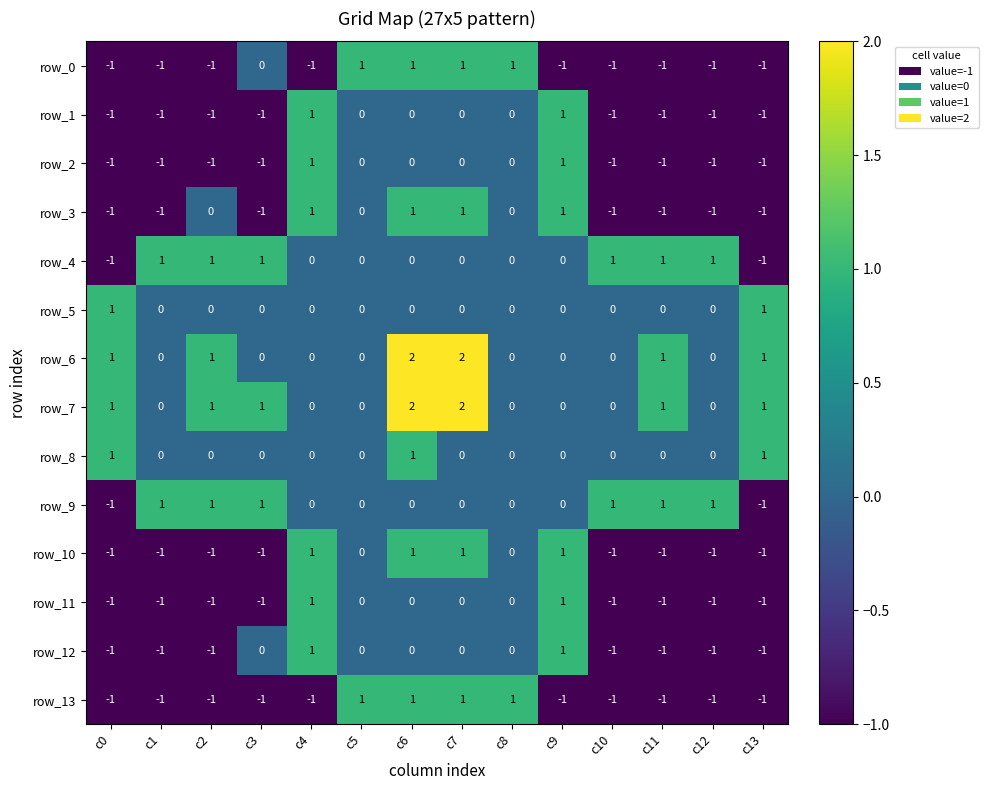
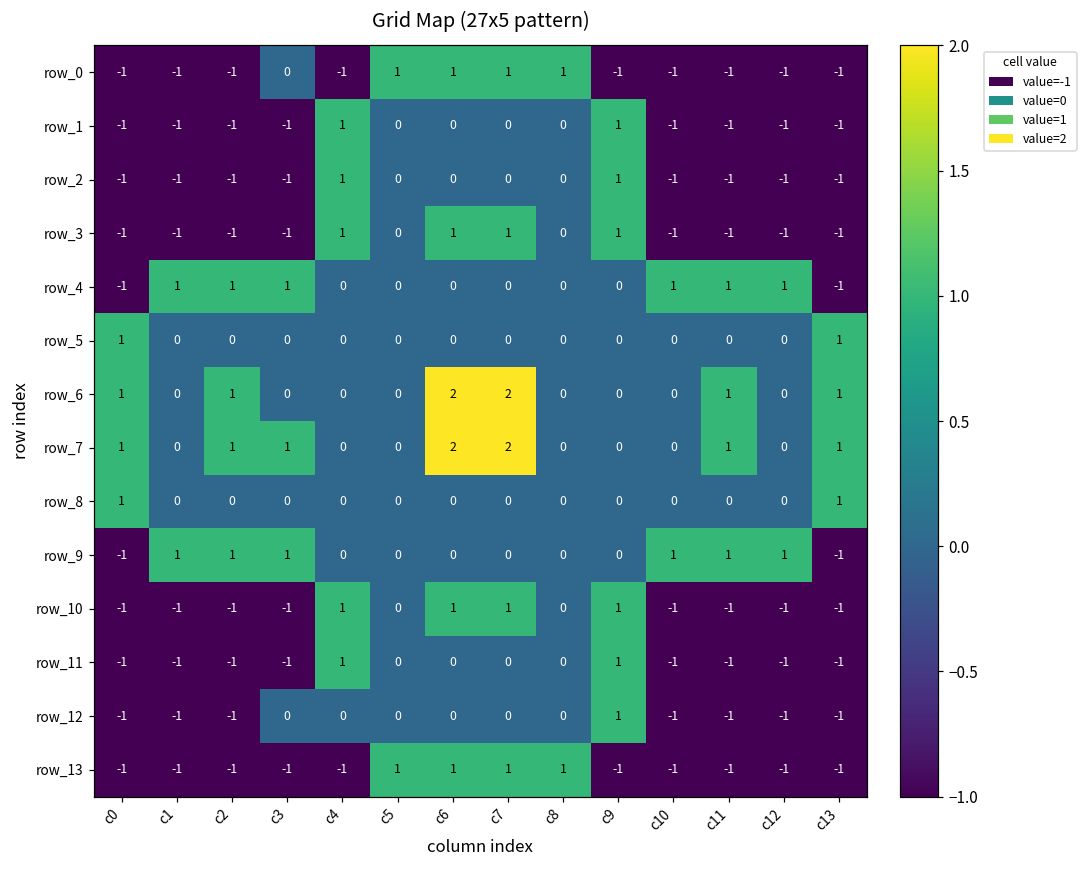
  {
    "row_0": {
      "c0": -1,
      "c1": -1,
      "c2": -1,
      "c3": 0,
      "c4": -1,
      "c5": 1,
      "c6": 1,
      "c7": 1,
      "c8": 1,
      "c9": -1,
      "c10": -1,
      "c11": -1,
      "c12": -1,
      "c13": -1
    },
    "row_1": {
      "c0": -1,
      "c1": -1,
      "c2": -1,
      "c3": -1,
      "c4": 1,
      "c5": 0,
      "c6": 0,
      "c7": 0,
      "c8": 0,
      "c9": 1,
      "c10": -1,
      "c11": -1,
      "c12": -1,
      "c13": -1
    },
    "row_2": {
      "c0": -1,
      "c1": -1,
      "c2": -1,
      "c3": -1,
      "c4": 1,
      "c5": 0,
      "c6": 0,
      "c7": 0,
      "c8": 0,
      "c9": 1,
      "c10": -1,
      "c11": -1,
      "c12": -1,
      "c13": -1
    },
    "row_3": {
      "c0": -1,
      "c1": -1,
-     "c2": 0,
+     "c2": -1,
      "c3": -1,
      "c4": 1,
      "c5": 0,
      "c6": 1,
      "c7": 1,
      "c8": 0,
      "c9": 1,
      "c10": -1,
      "c11": -1,
      "c12": -1,
      "c13": -1
    },
    "row_4": {
      "c0": -1,
      "c1": 1,
      "c2": 1,
      "c3": 1,
      "c4": 0,
      "c5": 0,
      "c6": 0,
      "c7": 0,
      "c8": 0,
      "c9": 0,
      "c10": 1,
      "c11": 1,
      "c12": 1,
      "c13": -1
    },
    "row_5": {
      "c0": 1,
      "c1": 0,
      "c2": 0,
      "c3": 0,
      "c4": 0,
      "c5": 0,
      "c6": 0,
      "c7": 0,
      "c8": 0,
      "c9": 0,
      "c10": 0,
      "c11": 0,
      "c12": 0,
      "c13": 1
    },
    "row_6": {
      "c0": 1,
      "c1": 0,
      "c2": 1,
      "c3": 0,
      "c4": 0,
      "c5": 0,
      "c6": 2,
      "c7": 2,
      "c8": 0,
      "c9": 0,
      "c10": 0,
      "c11": 1,
      "c12": 0,
      "c13": 1
    },
    "row_7": {
      "c0": 1,
      "c1": 0,
      "c2": 1,
      "c3": 1,
      "c4": 0,
      "c5": 0,
      "c6": 2,
      "c7": 2,
      "c8": 0,
      "c9": 0,
      "c10": 0,
      "c11": 1,
      "c12": 0,
      "c13": 1
    },
    "row_8": {
      "c0": 1,
      "c1": 0,
      "c2": 0,
      "c3": 0,
      "c4": 0,
      "c5": 0,
-     "c6": 1,
+     "c6": 0,
      "c7": 0,
      "c8": 0,
      "c9": 0,
      "c10": 0,
      "c11": 0,
      "c12": 0,
      "c13": 1
    },
    "row_9": {
      "c0": -1,
      "c1": 1,
      "c2": 1,
      "c3": 1,
      "c4": 0,
      "c5": 0,
      "c6": 0,
      "c7": 0,
      "c8": 0,
      "c9": 0,
      "c10": 1,
      "c11": 1,
      "c12": 1,
      "c13": -1
    },
    "row_10": {
      "c0": -1,
      "c1": -1,
      "c2": -1,
      "c3": -1,
      "c4": 1,
      "c5": 0,
      "c6": 1,
      "c7": 1,
      "c8": 0,
      "c9": 1,
      "c10": -1,
      "c11": -1,
      "c12": -1,
      "c13": -1
    },
    "row_11": {
      "c0": -1,
      "c1": -1,
      "c2": -1,
      "c3": -1,
      "c4": 1,
      "c5": 0,
      "c6": 0,
      "c7": 0,
      "c8": 0,
      "c9": 1,
      "c10": -1,
      "c11": -1,
      "c12": -1,
      "c13": -1
    },
    "row_12": {
      "c0": -1,
      "c1": -1,
      "c2": -1,
      "c3": 0,
-     "c4": 1,
+     "c4": 0,
      "c5": 0,
      "c6": 0,
      "c7": 0,
      "c8": 0,
      "c9": 1,
      "c10": -1,
      "c11": -1,
      "c12": -1,
      "c13": -1
    },
    "row_13": {
      "c0": -1,
      "c1": -1,
      "c2": -1,
      "c3": -1,
      "c4": -1,
      "c5": 1,
      "c6": 1,
      "c7": 1,
      "c8": 1,
      "c9": -1,
      "c10": -1,
      "c11": -1,
      "c12": -1,
      "c13": -1
    }
  }
